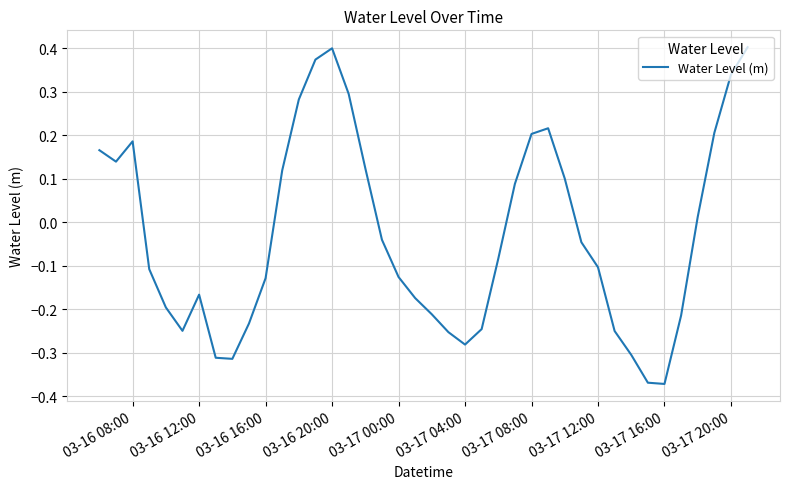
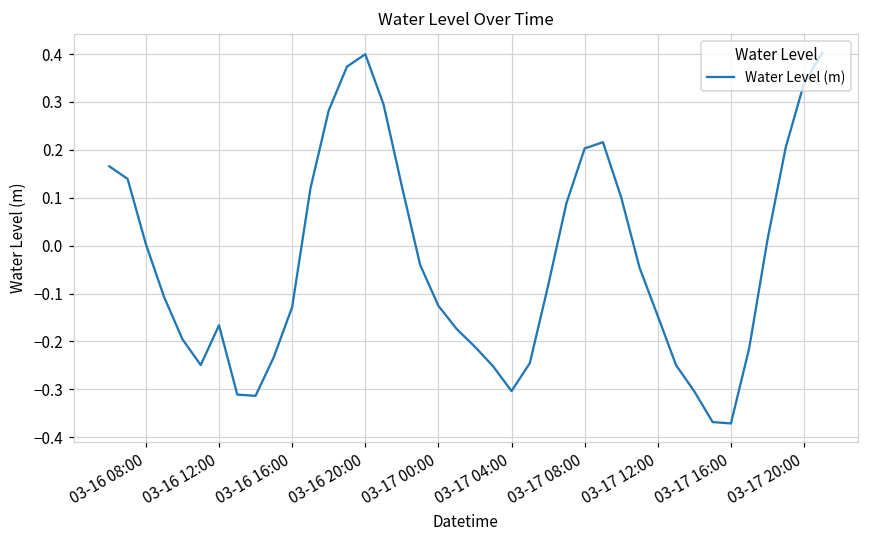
  {
-   "03-16 08:00": 0.19,
+   "03-16 08:00": 0.00,
    "03-16 12:00": -0.17,
    "03-16 16:00": -0.13,
    "03-16 20:00": 0.40,
    "03-17 00:00": -0.13,
-   "03-17 04:00": -0.28,
+   "03-17 04:00": -0.30,
    "03-17 08:00": 0.20,
-   "03-17 12:00": -0.10,
+   "03-17 12:00": -0.15,
    "03-17 16:00": -0.37
  }
